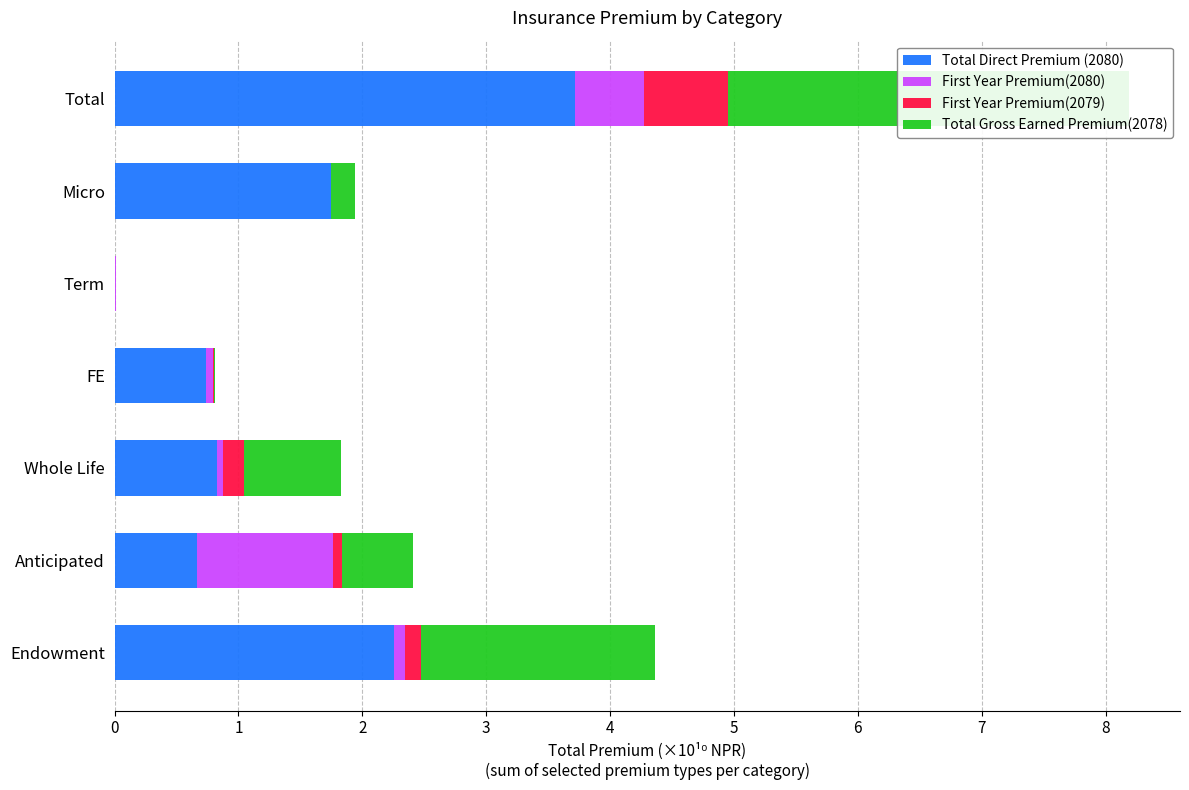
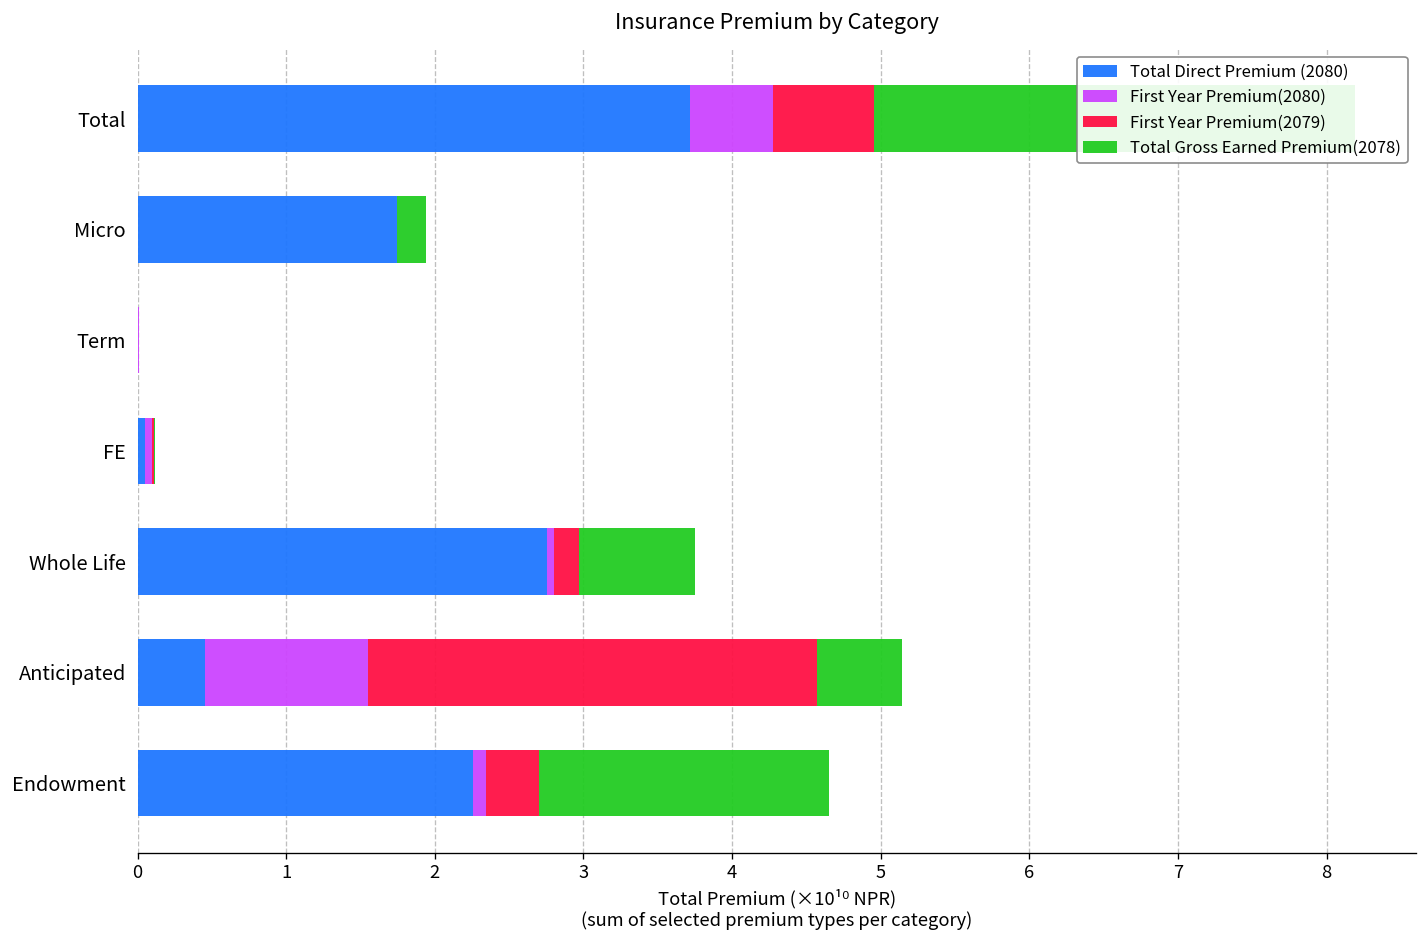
  {
    "Total Direct Premium (2080)": {
      "Total": 3.72,
      "Micro": 1.74,
-     "FE": 0.74,
-     "Whole Life": 0.83,
-     "Anticipated": 0.67,
+     "FE": 0.05,
+     "Whole Life": 2.75,
+     "Anticipated": 0.45,
      "Endowment": 2.26
    },
    "First Year Premium(2080)": {
      "Total": 0.56,
      "Micro": 0.00,
      "FE": 0.05,
      "Whole Life": 0.04,
      "Anticipated": 1.10,
      "Endowment": 0.09
    },
    "First Year Premium(2079)": {
      "Total": 0.68,
      "Micro": 0.00,
      "Whole Life": 0.17,
-     "Anticipated": 0.07,
-     "Endowment": 0.13
+     "Anticipated": 3.02,
+     "Endowment": 0.36
    },
    "Total Gross Earned Premium(2078)": {
      "Micro": 0.20,
      "Whole Life": 0.78,
      "Anticipated": 0.57,
-     "Endowment": 1.89
+     "Endowment": 1.95
    }
  }
